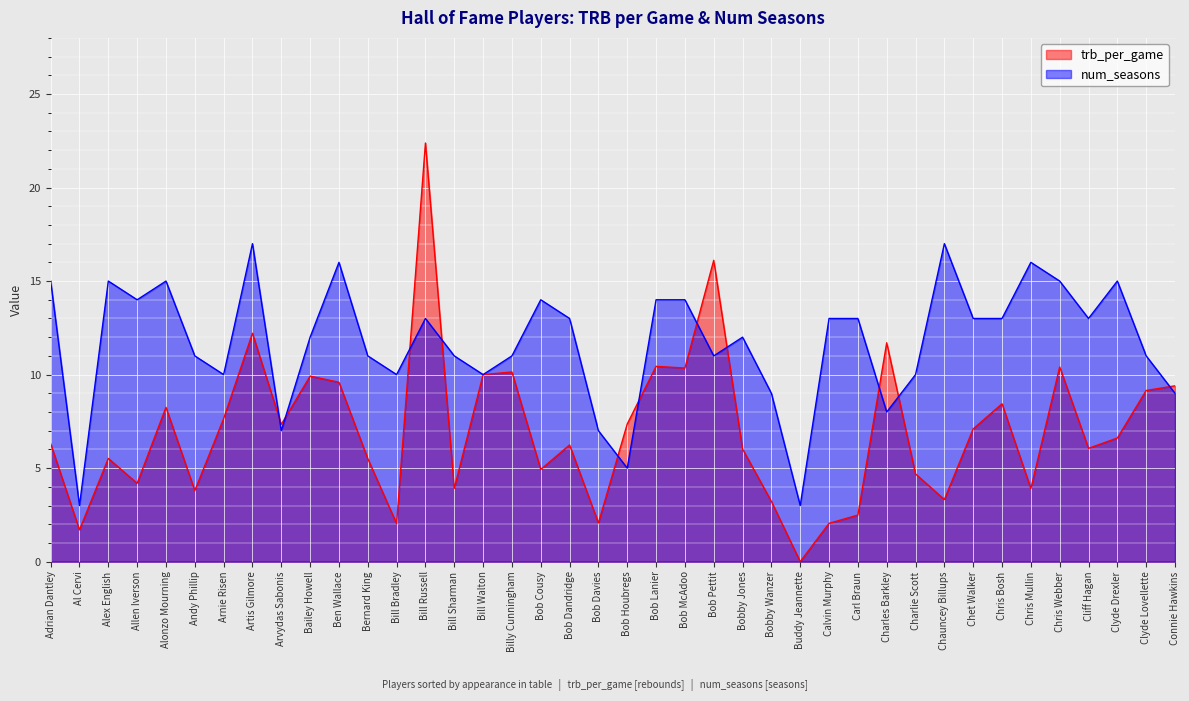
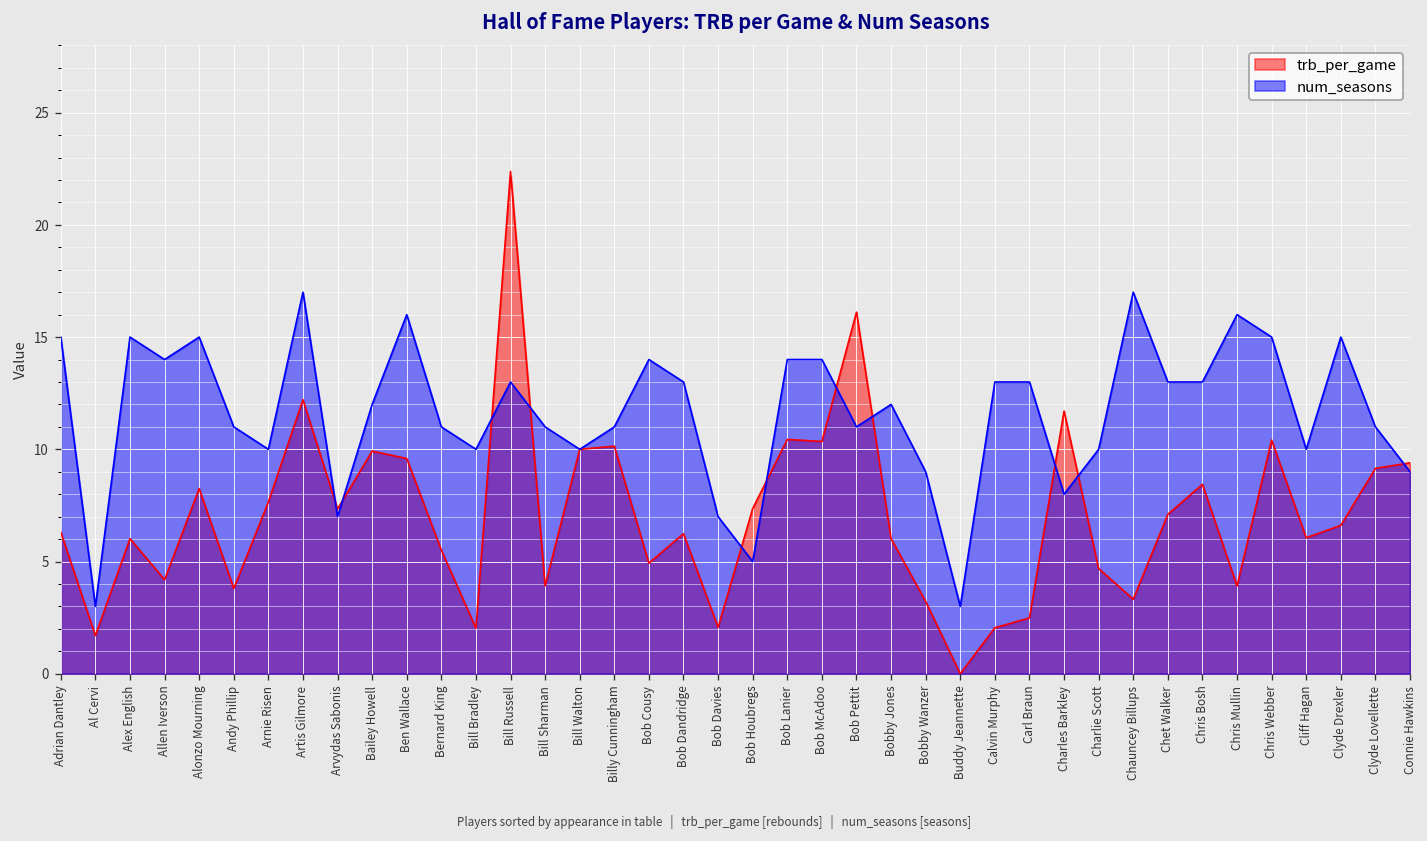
  {
    "trb_per_game": {
      "Adrian Dantley": 6.3,
      "Al Cervi": 1.7,
-     "Alex English": 5.5,
+     "Alex English": 6.0,
      "Allen Iverson": 4.2,
      "Alonzo Mourning": 8.3,
      "Andy Phillip": 3.8,
      "Arnie Risen": 7.7,
      "Artis Gilmore": 12.2,
      "Arvydas Sabonis": 7.3,
      "Bailey Howell": 9.9,
      "Ben Wallace": 9.6,
      "Bernard King": 5.5,
      "Bill Bradley": 2.0,
      "Bill Russell": 22.4,
      "Bill Sharman": 3.9,
      "Billy Cunningham": 10.1,
      "Bob Cousy": 4.9,
      "Bob Dandridge": 6.2,
      "Bob Davies": 2.1,
      "Bob Houbregs": 7.4,
      "Bob Lanier": 10.4,
      "Bob McAdoo": 10.4,
      "Bob Pettit": 16.1,
      "Bobby Jones": 6.0,
      "Bobby Wanzer": 3.2,
      "Buddy Jeannette": 0.0,
      "Calvin Murphy": 2.1,
      "Carl Braun": 2.5,
      "Charles Barkley": 11.7,
      "Charlie Scott": 4.7,
      "Chauncey Billups": 3.3,
      "Chet Walker": 7.1,
      "Chris Bosh": 8.4,
      "Chris Mullin": 3.9,
      "Chris Webber": 10.4,
      "Cliff Hagan": 6.1,
      "Clyde Drexler": 6.6,
      "Clyde Lovellette": 9.2,
      "Connie Hawkins": 9.4
    },
    "num_seasons": {
      "Adrian Dantley": 15,
      "Al Cervi": 3,
      "Alex English": 15,
      "Allen Iverson": 14,
      "Alonzo Mourning": 15,
      "Andy Phillip": 11,
      "Arnie Risen": 10,
      "Artis Gilmore": 17,
      "Arvydas Sabonis": 7,
      "Bailey Howell": 12,
      "Ben Wallace": 16,
      "Bernard King": 11,
      "Bill Bradley": 10,
      "Bill Russell": 13,
      "Bill Sharman": 11,
      "Billy Cunningham": 11,
      "Bob Cousy": 14,
      "Bob Dandridge": 13,
      "Bob Davies": 7,
      "Bob Houbregs": 5,
      "Bob Lanier": 14,
      "Bob McAdoo": 14,
      "Bob Pettit": 11,
      "Bobby Jones": 12,
      "Bobby Wanzer": 9,
      "Buddy Jeannette": 3,
      "Calvin Murphy": 13,
      "Carl Braun": 13,
      "Charles Barkley": 8,
      "Charlie Scott": 10,
      "Chauncey Billups": 17,
      "Chet Walker": 13,
      "Chris Bosh": 13,
      "Chris Mullin": 16,
      "Chris Webber": 15,
-     "Cliff Hagan": 13,
+     "Cliff Hagan": 10,
      "Clyde Drexler": 15,
      "Clyde Lovellette": 11,
      "Connie Hawkins": 9
    }
  }
